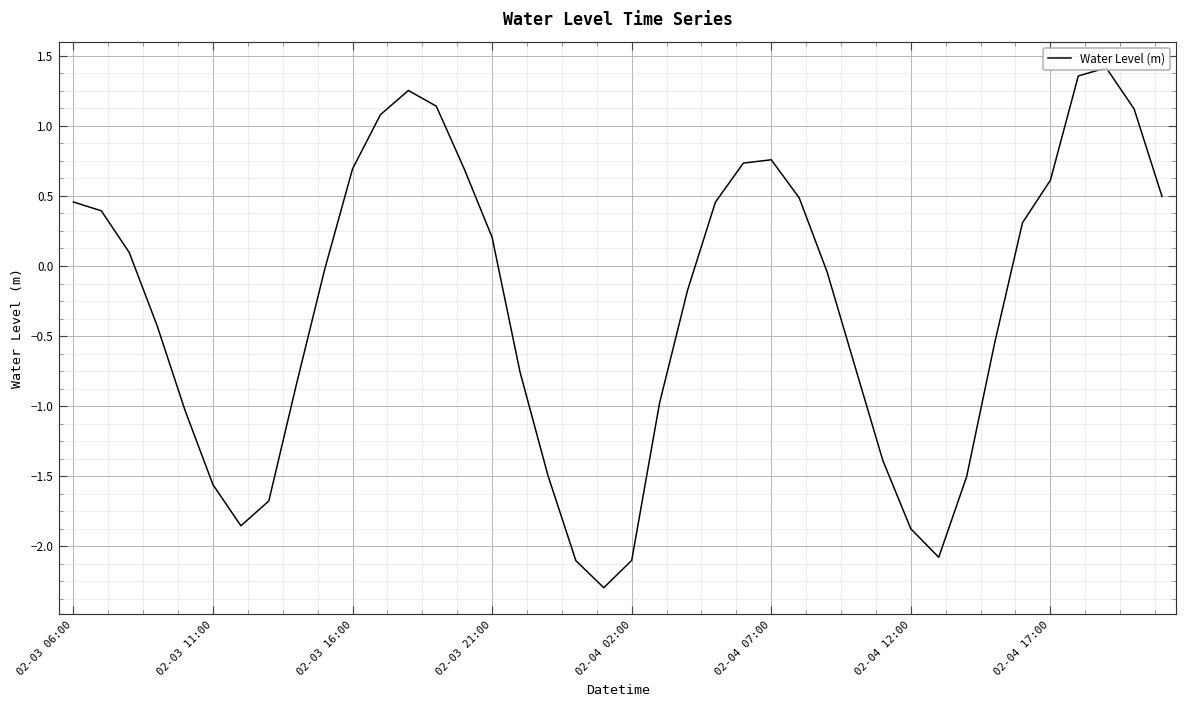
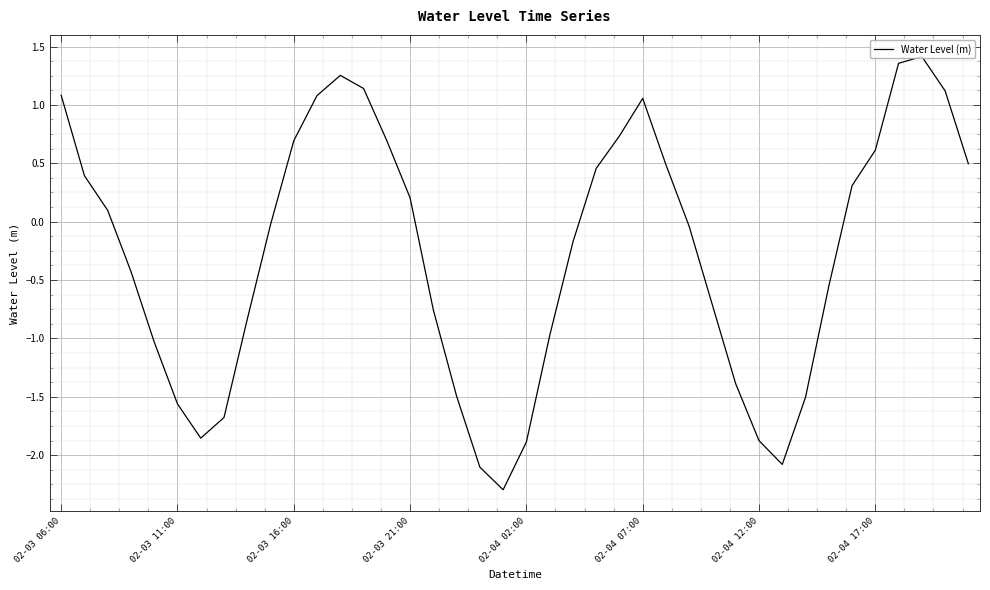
  {
-   "02-03 06:00": 0.46,
+   "02-03 06:00": 1.08,
    "02-03 11:00": -1.56,
    "02-03 16:00": 0.69,
    "02-03 21:00": 0.20,
-   "02-04 02:00": -2.10,
-   "02-04 07:00": 0.76,
+   "02-04 02:00": -1.89,
+   "02-04 07:00": 1.06,
    "02-04 12:00": -1.88,
    "02-04 17:00": 0.61
  }
